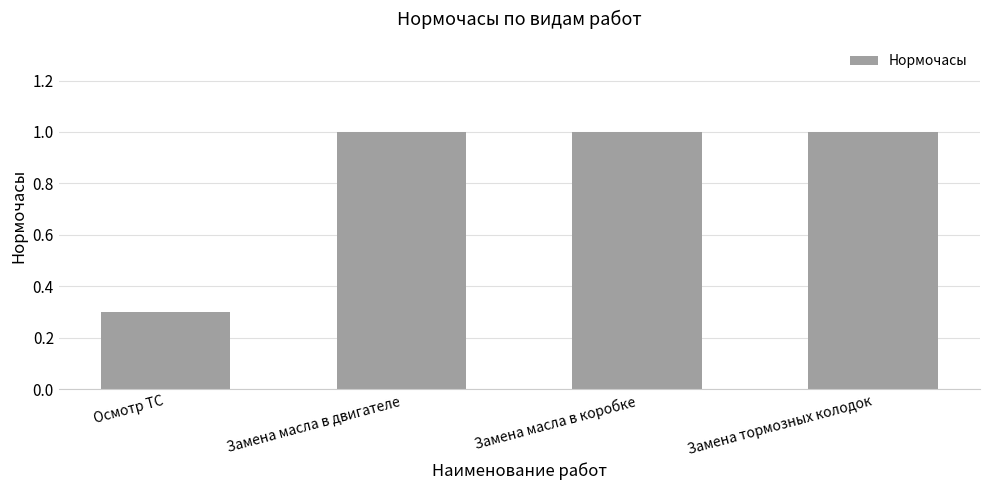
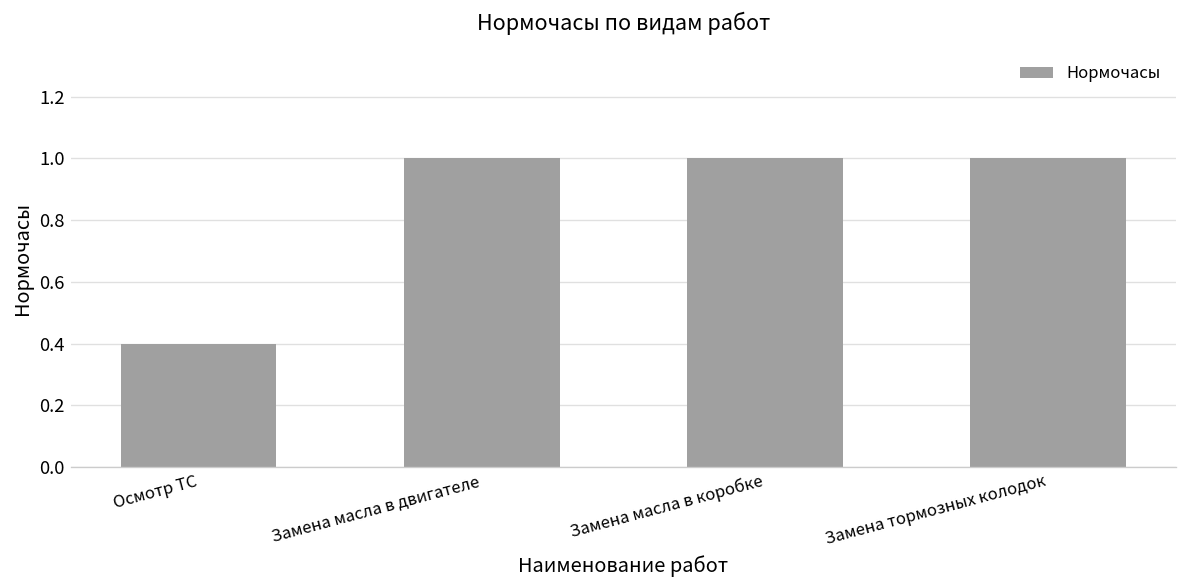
  {
-   "Осмотр ТС": 0.3,
+   "Осмотр ТС": 0.4,
    "Замена масла в двигателе": 1.0,
    "Замена масла в коробке": 1.0,
    "Замена тормозных колодок": 1.0
  }
